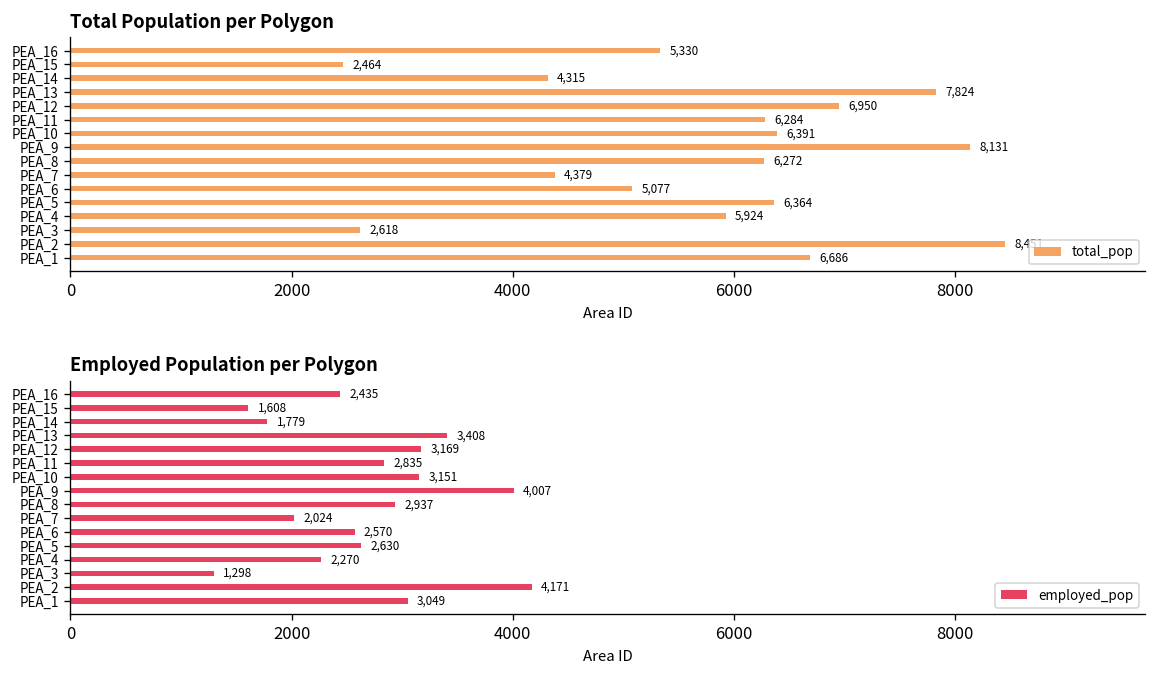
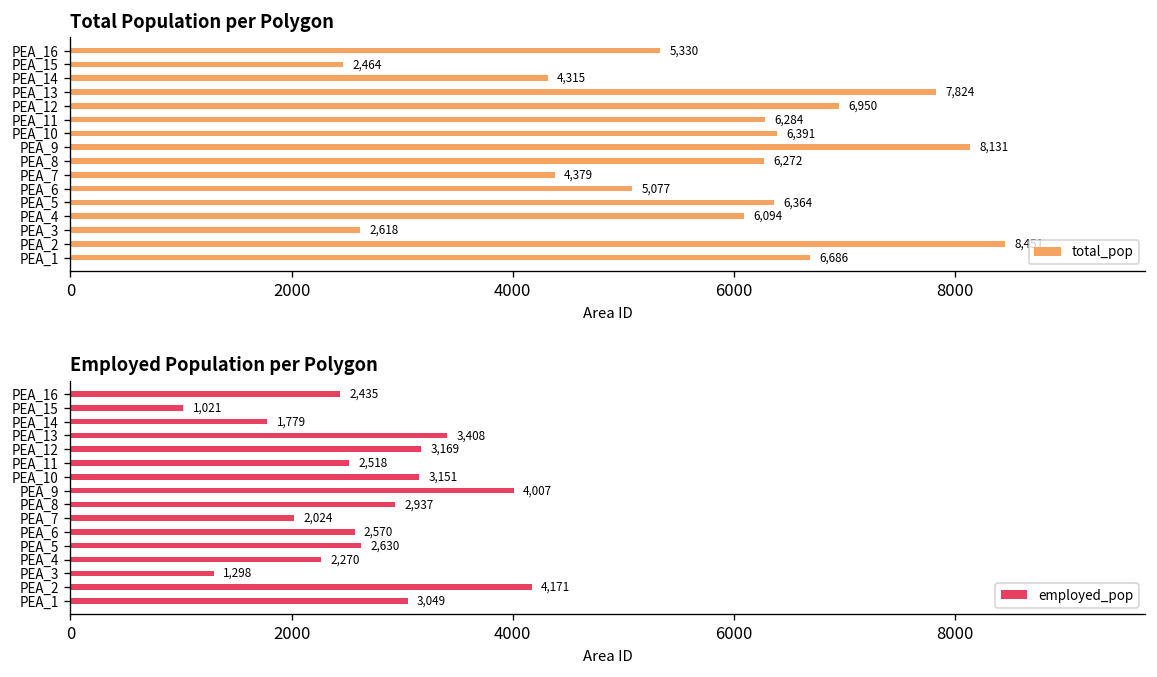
  {
    "Total Population per Polygon": {
      "PEA_16": "5,330",
      "PEA_15": "2,464",
      "PEA_14": "4,315",
      "PEA_13": "7,824",
      "PEA_12": "6,950",
      "PEA_11": "6,284",
      "PEA_10": "6,391",
      "PEA_9": "8,131",
      "PEA_8": "6,272",
      "PEA_7": "4,379",
      "PEA_6": "5,077",
      "PEA_5": "6,364",
-     "PEA_4": "5,924",
+     "PEA_4": "6,094",
      "PEA_3": "2,618",
      "PEA_1": "6,686"
    },
    "Employed Population per Polygon": {
      "PEA_16": "2,435",
-     "PEA_15": "1,608",
+     "PEA_15": "1,021",
      "PEA_14": "1,779",
      "PEA_13": "3,408",
      "PEA_12": "3,169",
-     "PEA_11": "2,835",
+     "PEA_11": "2,518",
      "PEA_10": "3,151",
      "PEA_9": "4,007",
      "PEA_8": "2,937",
      "PEA_7": "2,024",
      "PEA_6": "2,570",
      "PEA_5": "2,630",
      "PEA_4": "2,270",
      "PEA_3": "1,298",
      "PEA_2": "4,171",
      "PEA_1": "3,049"
    }
  }
